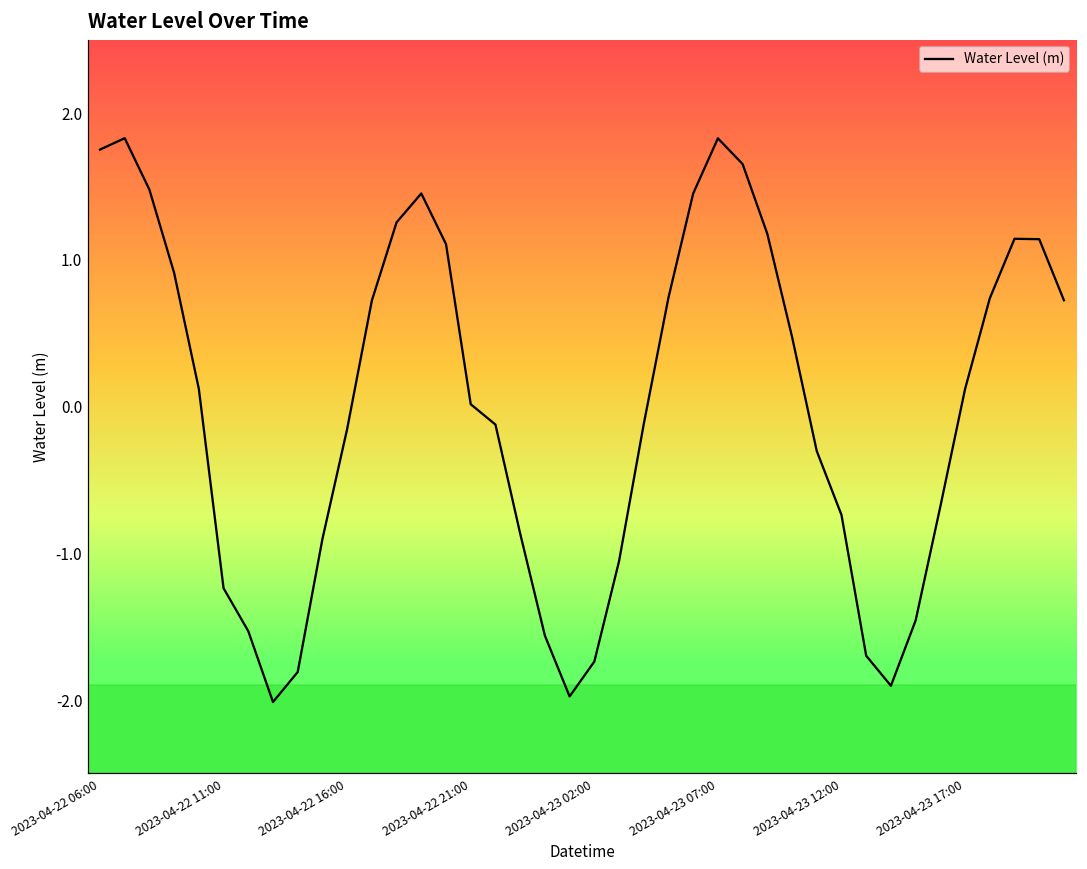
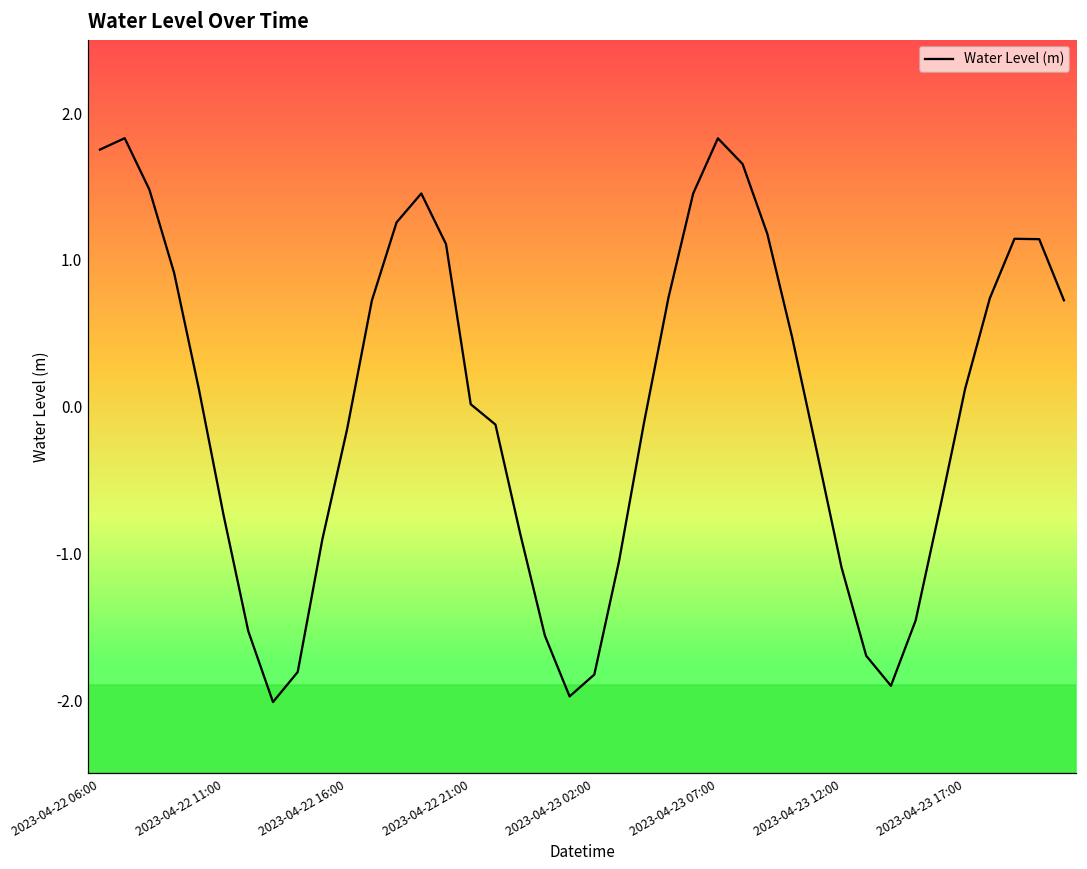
  {
    "2023-04-22 06:00": 1.75,
-   "2023-04-22 11:00": -1.24,
+   "2023-04-22 11:00": -0.74,
    "2023-04-22 16:00": -0.15,
    "2023-04-22 21:00": 0.02,
-   "2023-04-23 02:00": -1.74,
+   "2023-04-23 02:00": -1.83,
    "2023-04-23 07:00": 1.83,
-   "2023-04-23 12:00": -0.74,
+   "2023-04-23 12:00": -1.10,
    "2023-04-23 17:00": 0.12
  }
